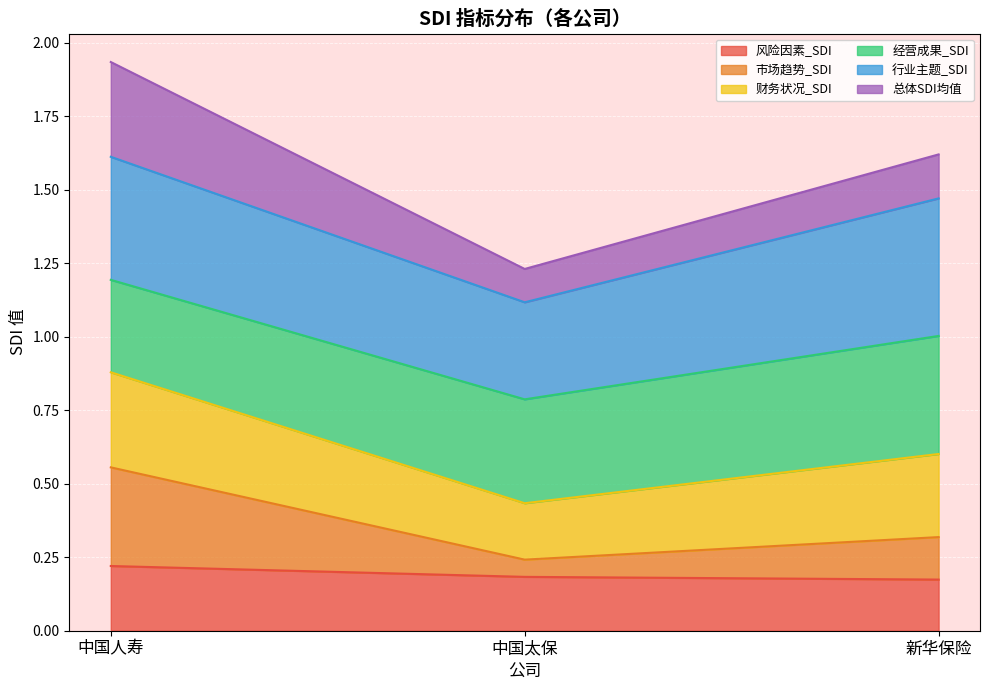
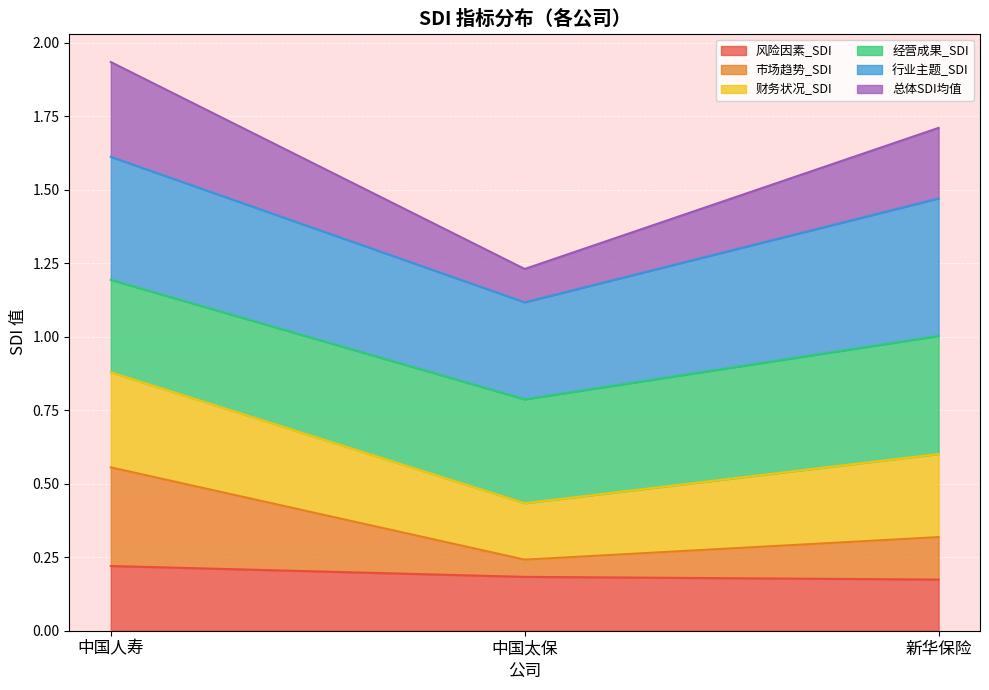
  {
    "财务状况_SDI": {
      "中国人寿": 0.32,
      "中国太保": 0.19,
      "新华保险": 0.28
    },
    "经营成果_SDI": {
      "中国人寿": 0.31,
      "中国太保": 0.35,
      "新华保险": 0.40
    },
    "行业主题_SDI": {
      "中国人寿": 0.42,
      "中国太保": 0.33,
      "新华保险": 0.47
    },
    "总体SDI均值": {
      "中国人寿": 0.32,
      "中国太保": 0.11,
-     "新华保险": 0.15
+     "新华保险": 0.24
    }
  }
